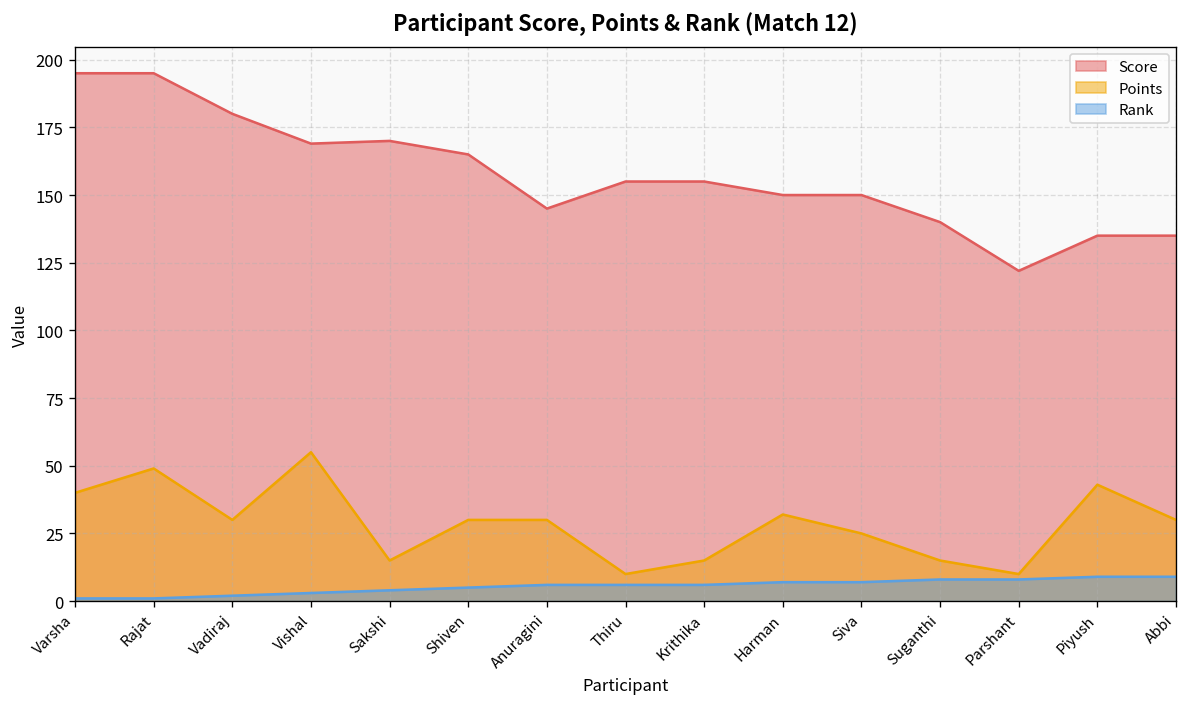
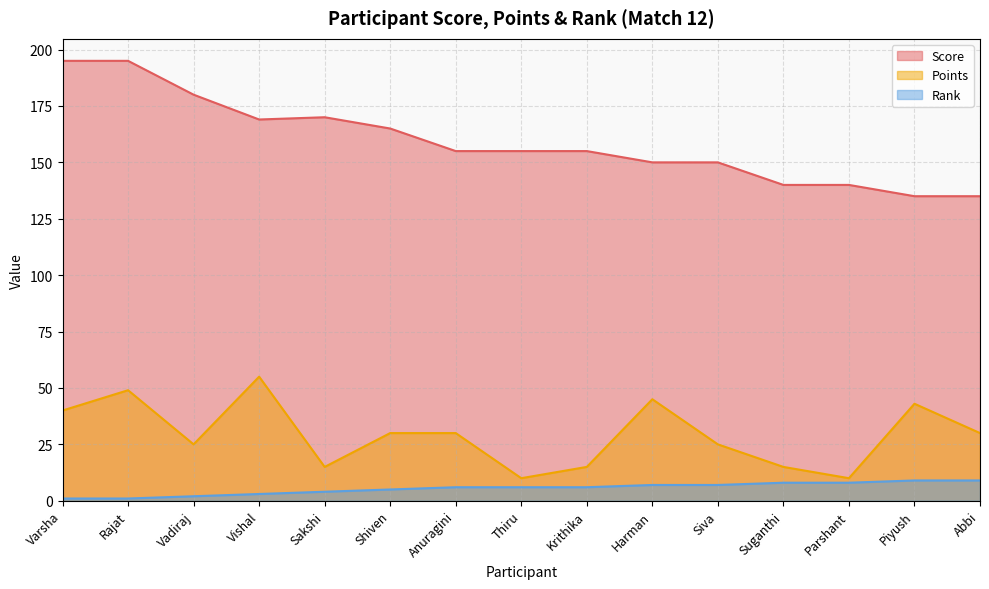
  {
    "Score": {
      "Varsha": 195,
      "Rajat": 195,
      "Vadiraj": 180,
      "Vishal": 169,
      "Sakshi": 170,
      "Shiven": 165,
-     "Anuragini": 145,
+     "Anuragini": 155,
      "Thiru": 155,
      "Krithika": 155,
      "Harman": 150,
      "Siva": 150,
      "Suganthi": 140,
-     "Parshant": 122,
+     "Parshant": 140,
      "Piyush": 135,
      "Abbi": 135
    },
    "Points": {
      "Varsha": 40,
      "Rajat": 49,
-     "Vadiraj": 30,
+     "Vadiraj": 25,
      "Vishal": 55,
      "Sakshi": 15,
      "Shiven": 30,
      "Anuragini": 30,
      "Thiru": 10,
      "Krithika": 15,
-     "Harman": 32,
+     "Harman": 45,
      "Siva": 25,
      "Suganthi": 15,
      "Parshant": 10,
      "Piyush": 43,
      "Abbi": 30
    },
    "Rank": {
      "Varsha": 1,
      "Rajat": 1,
      "Vadiraj": 2,
      "Vishal": 3,
      "Sakshi": 4,
      "Shiven": 5,
      "Anuragini": 6,
      "Thiru": 6,
      "Krithika": 6,
      "Harman": 7,
      "Siva": 7,
      "Suganthi": 8,
      "Parshant": 8,
      "Piyush": 9,
      "Abbi": 9
    }
  }
